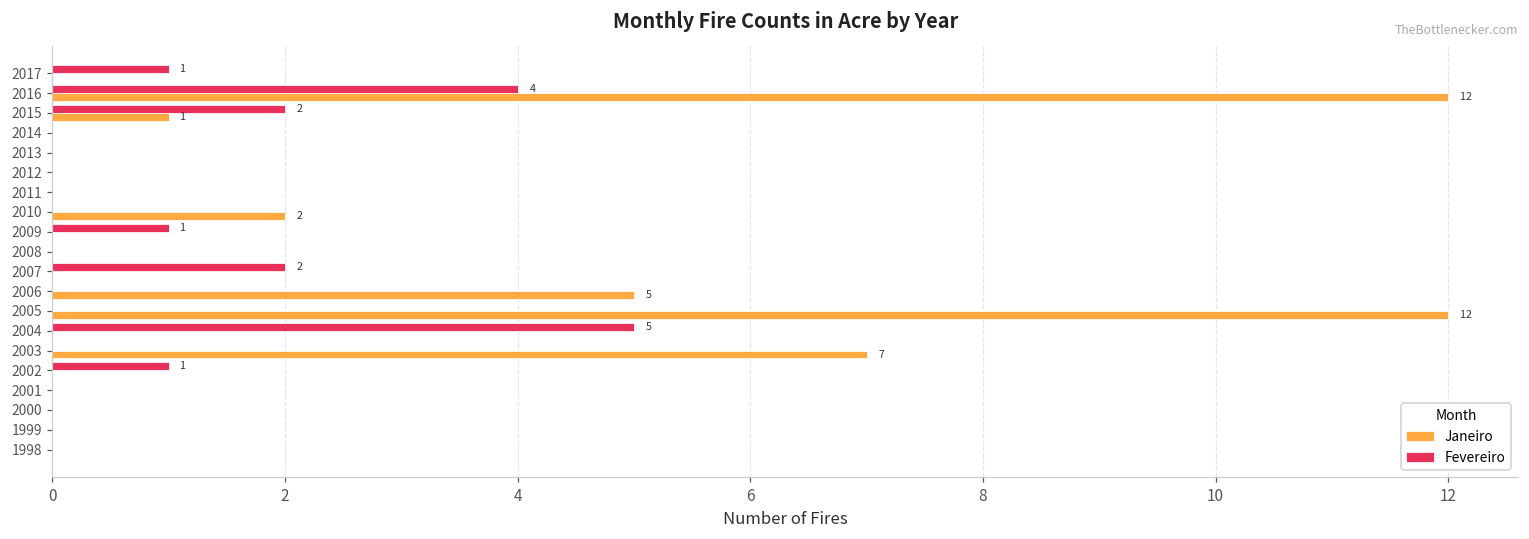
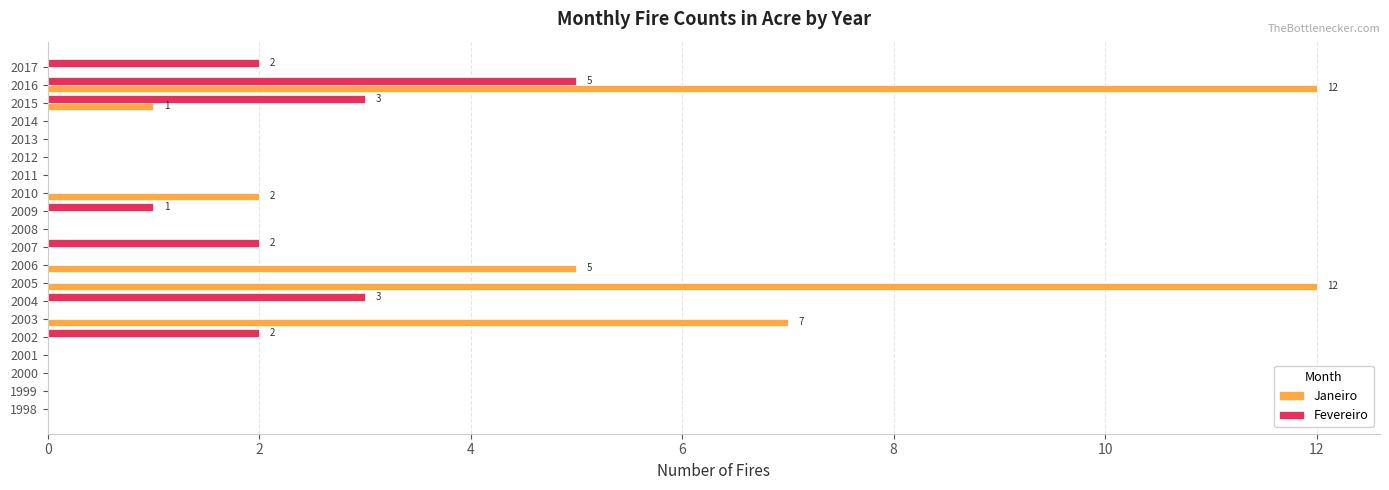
  {
    "Janeiro": {
      "2016": 12,
      "2015": 1,
      "2010": 2,
      "2006": 5,
      "2005": 12,
      "2003": 7
    },
    "Fevereiro": {
-     "2017": 1,
-     "2016": 4,
-     "2015": 2,
+     "2017": 2,
+     "2016": 5,
+     "2015": 3,
      "2009": 1,
      "2007": 2,
-     "2004": 5,
-     "2002": 1
+     "2004": 3,
+     "2002": 2
    }
  }
